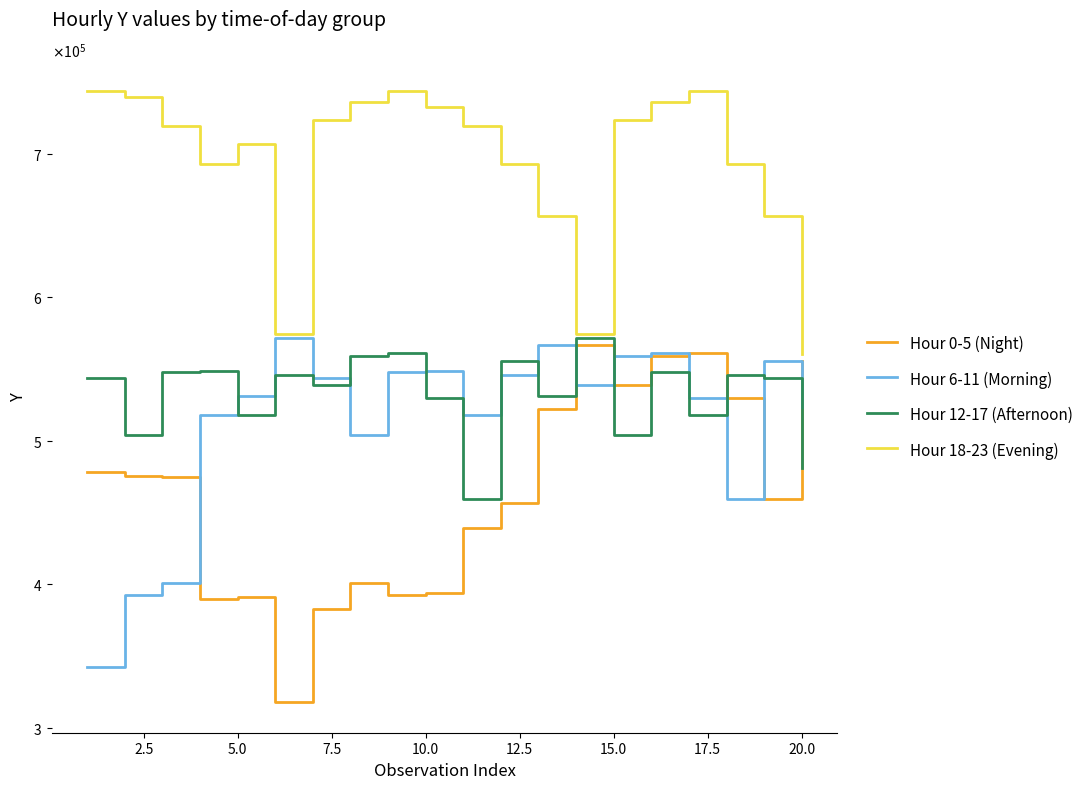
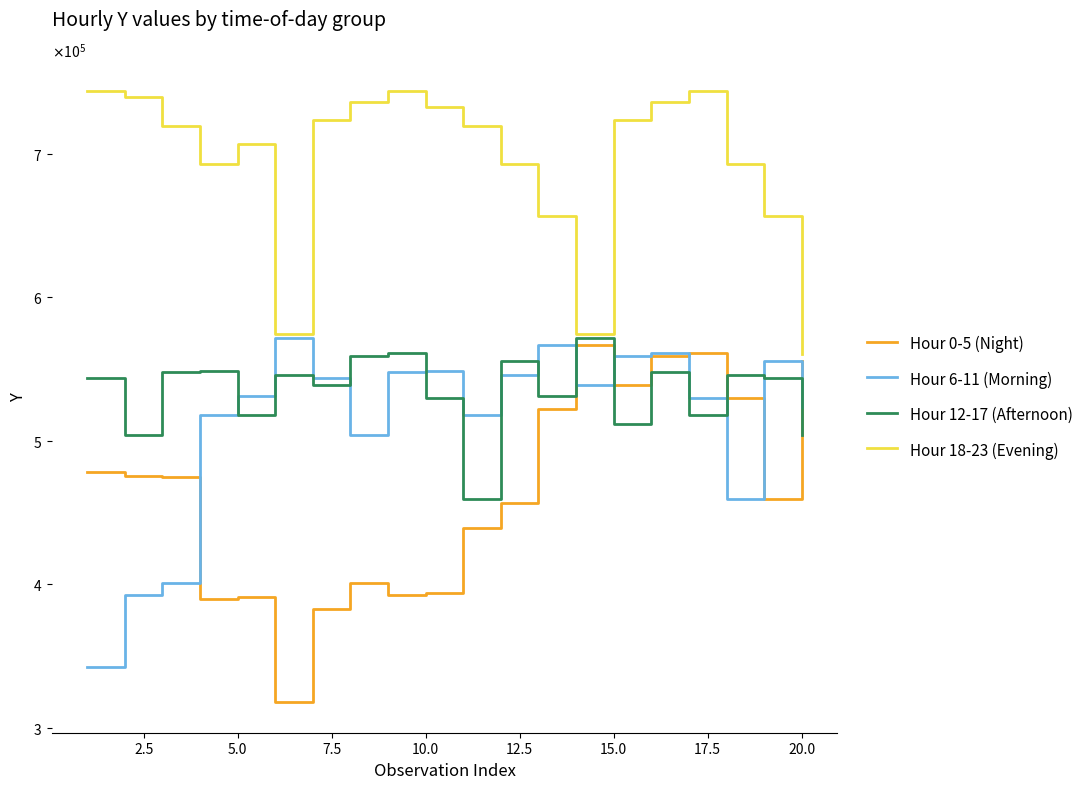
  {
    "Hour 0-5 (Night)": {
      "5.0": 391000,
      "10.0": 393000,
      "15.0": 539000,
      "20.0": 556000
    },
    "Hour 6-11 (Morning)": {
      "5.0": 531000,
      "10.0": 549000,
      "15.0": 559000,
      "20.0": 524000
    },
    "Hour 12-17 (Afternoon)": {
      "5.0": 518000,
      "10.0": 530000,
-     "15.0": 504000,
-     "20.0": 481000
+     "15.0": 512000,
+     "20.0": 504000
    },
    "Hour 18-23 (Evening)": {
      "5.0": 707000,
      "10.0": 733000,
      "15.0": 724000,
      "20.0": 561000
    }
  }
